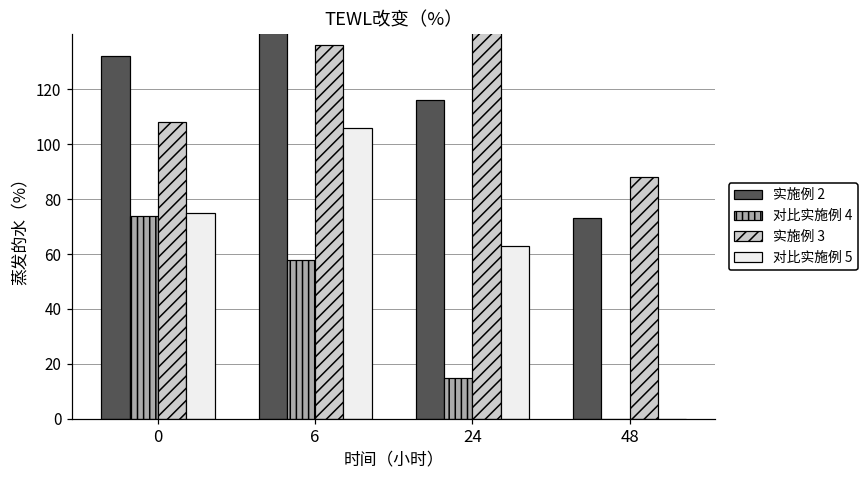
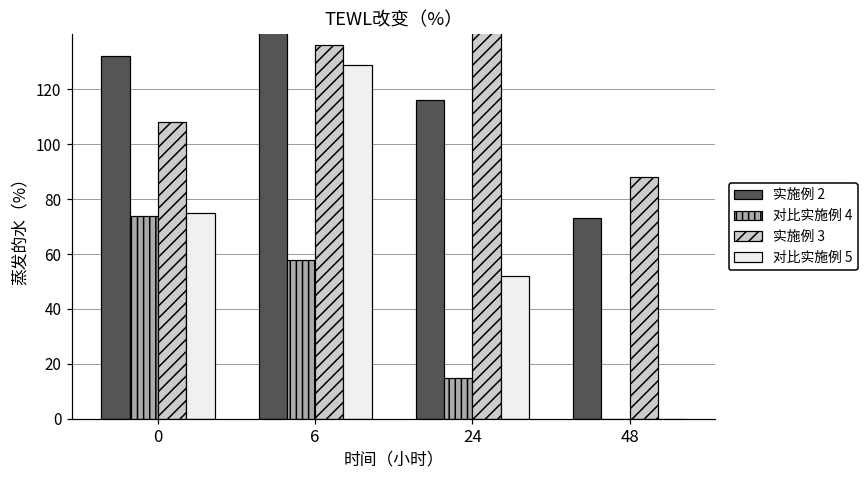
  {
    "实施例 2": {
      "0": 132,
      "24": 116,
      "48": 73
    },
    "对比实施例 5": {
      "0": 75,
-     "6": 106,
-     "24": 63,
+     "6": 129,
+     "24": 52,
      "48": 0
    }
  }
